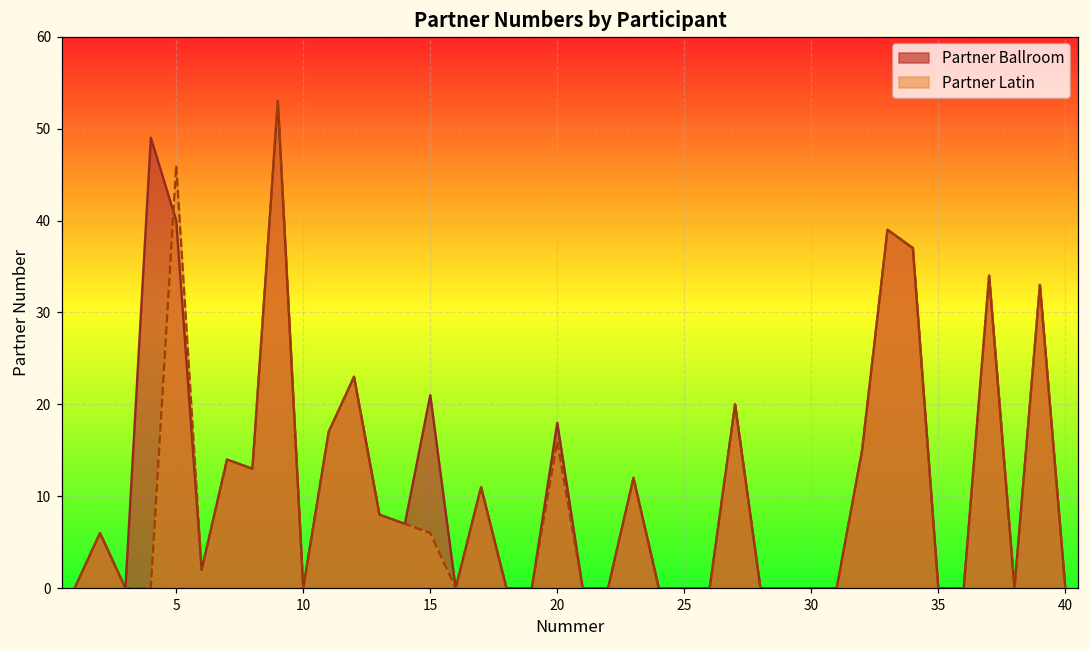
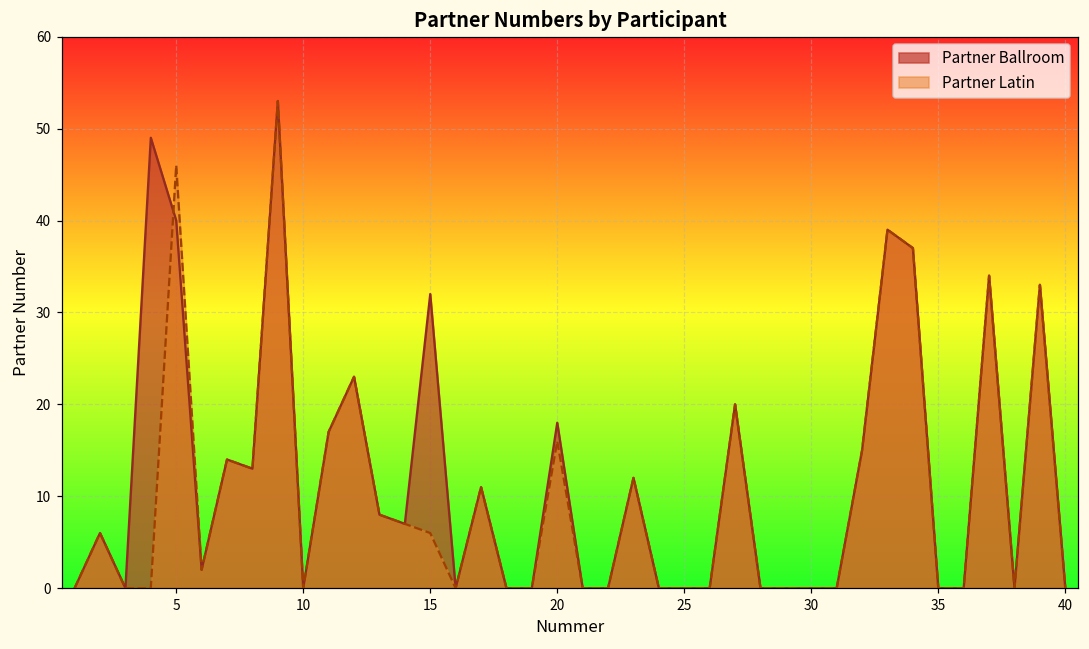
  {
    "Partner Ballroom": {
      "5": 40,
-     "15": 21,
+     "15": 32,
      "20": 18
    },
    "Partner Latin": {
      "5": 46,
      "15": 6,
      "20": 16
    }
  }
